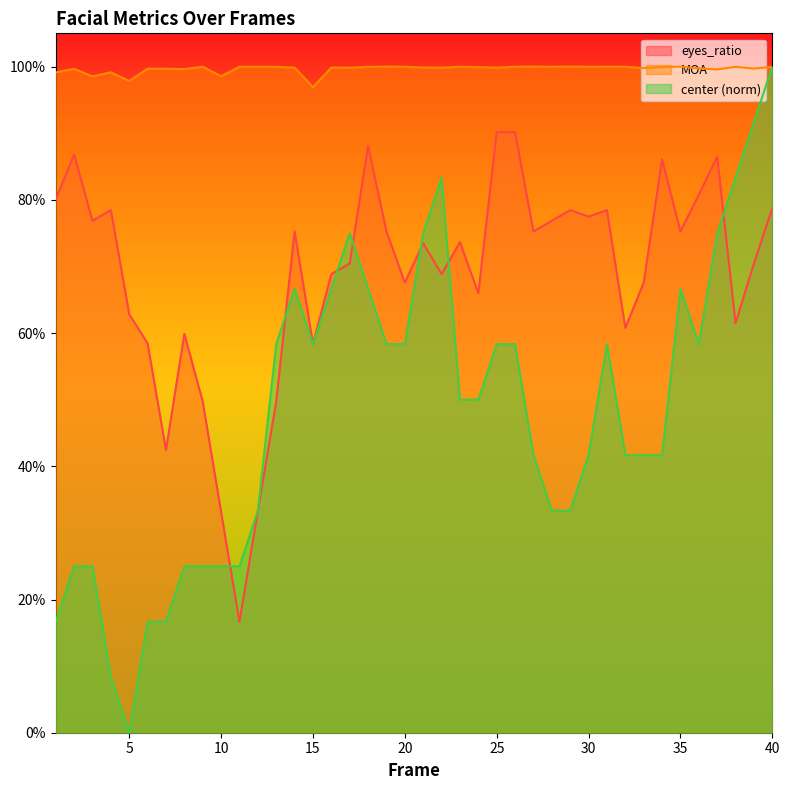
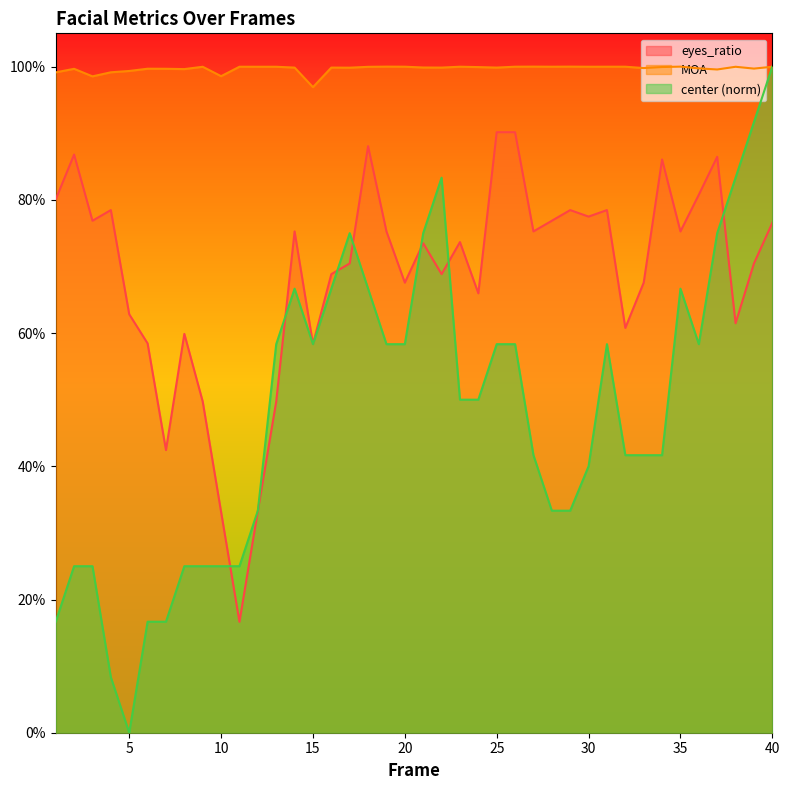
  {
    "eyes_ratio": {
      "5": "63%",
      "10": "33%",
      "20": "68%",
      "25": "90%",
      "30": "77%",
      "35": "75%",
-     "40": "79%"
+     "40": "77%"
    },
    "MOA": {
-     "5": "98%",
+     "5": "99%",
      "10": "99%",
      "15": "97%",
      "20": "100%",
      "25": "100%",
      "30": "100%"
    },
    "center (norm)": {
      "5": "0%",
      "10": "25%",
      "20": "58%",
      "25": "58%",
-     "30": "42%",
+     "30": "40%",
      "35": "67%"
    }
  }
